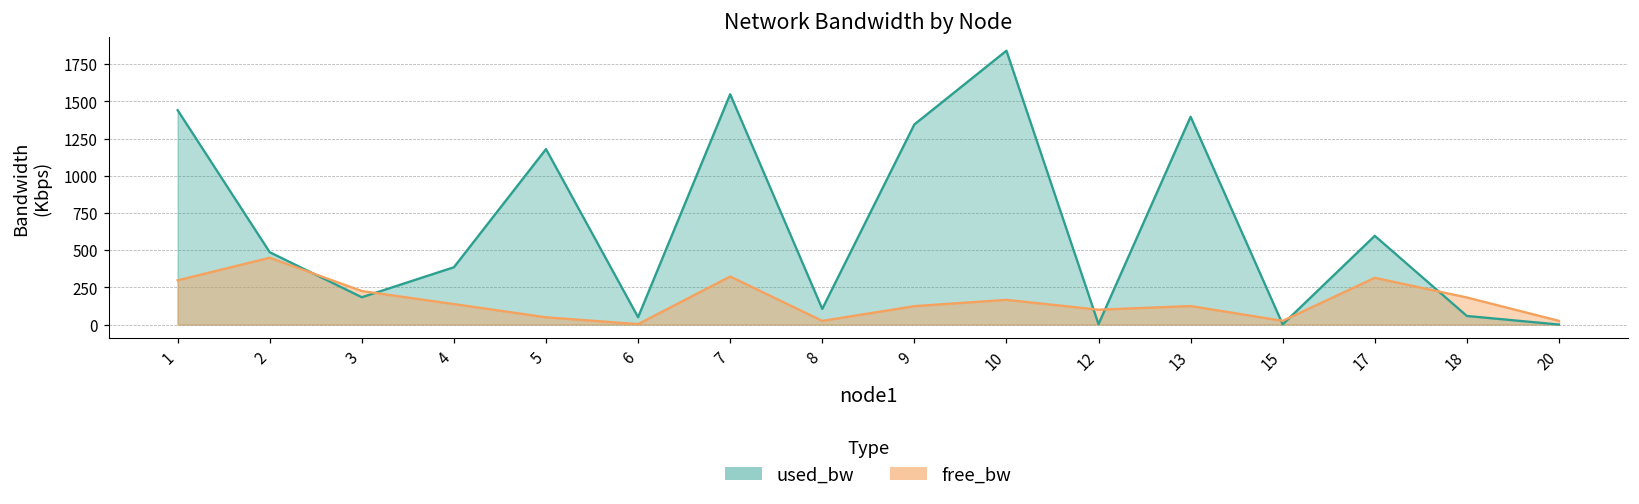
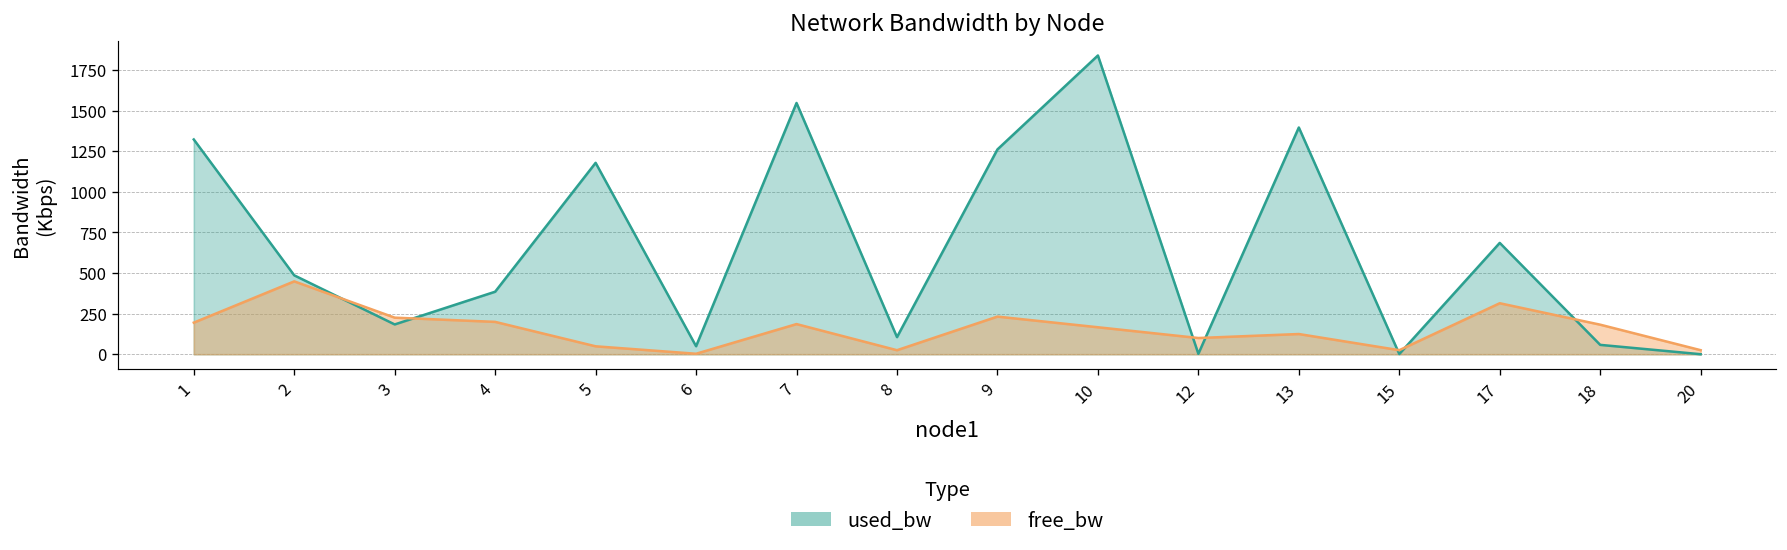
  {
    "used_bw": {
-     "1": 1440,
+     "1": 1320,
      "2": 490,
      "3": 180,
      "4": 390,
      "5": 1180,
      "6": 50,
      "7": 1550,
      "8": 110,
-     "9": 1340,
+     "9": 1260,
      "10": 1840,
      "12": 0,
      "13": 1400,
      "15": 0,
-     "17": 600,
+     "17": 690,
      "18": 60,
      "20": 0
    },
    "free_bw": {
-     "1": 300,
+     "1": 190,
      "2": 450,
      "3": 230,
-     "4": 140,
+     "4": 200,
      "5": 50,
      "6": 0,
-     "7": 320,
+     "7": 190,
      "8": 20,
-     "9": 120,
+     "9": 230,
      "10": 170,
      "12": 100,
      "13": 120,
      "15": 20,
      "17": 310,
      "18": 180,
      "20": 20
    }
  }
